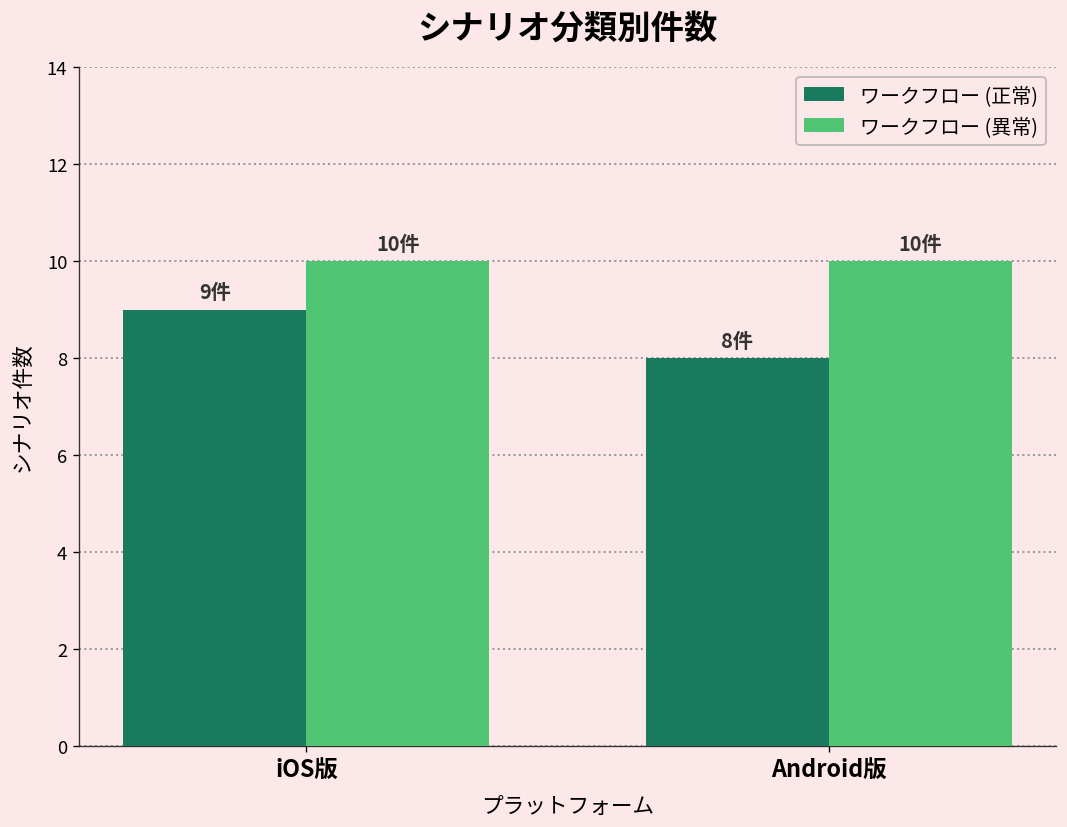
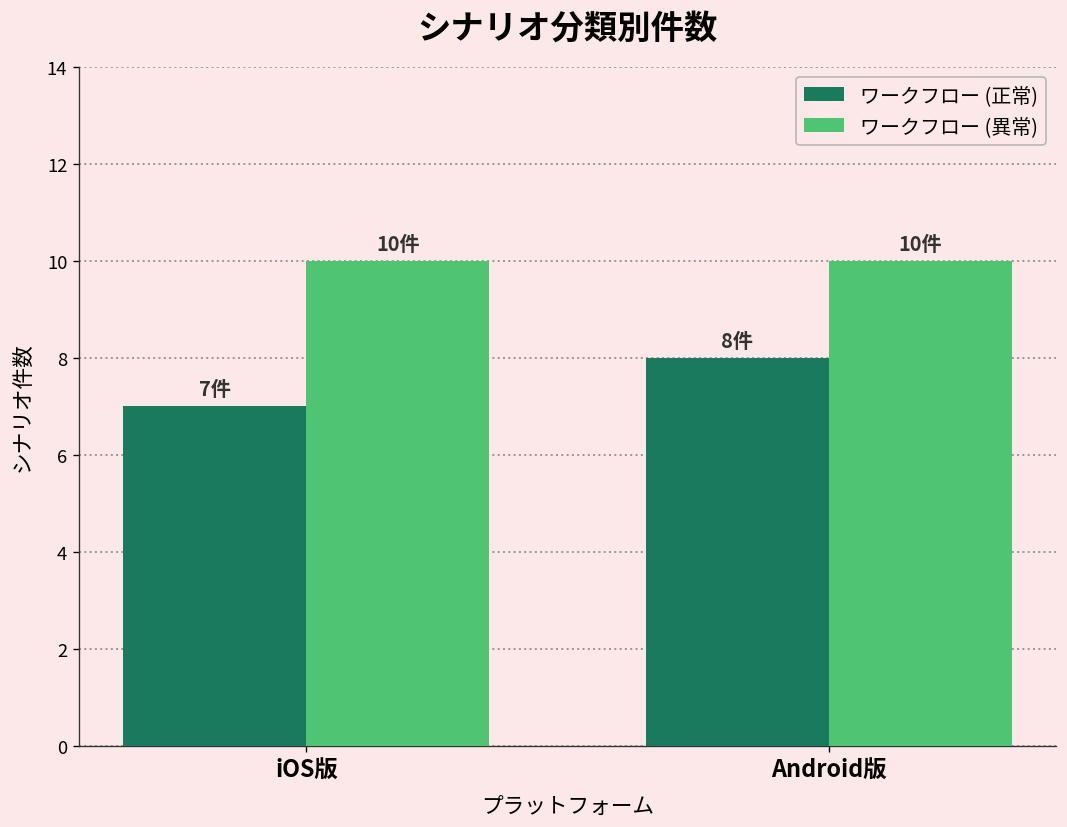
  {
    "ワークフロー (正常)": {
-     "iOS版": "9件",
+     "iOS版": "7件",
      "Android版": "8件"
    },
    "ワークフロー (異常)": {
      "iOS版": "10件",
      "Android版": "10件"
    }
  }
